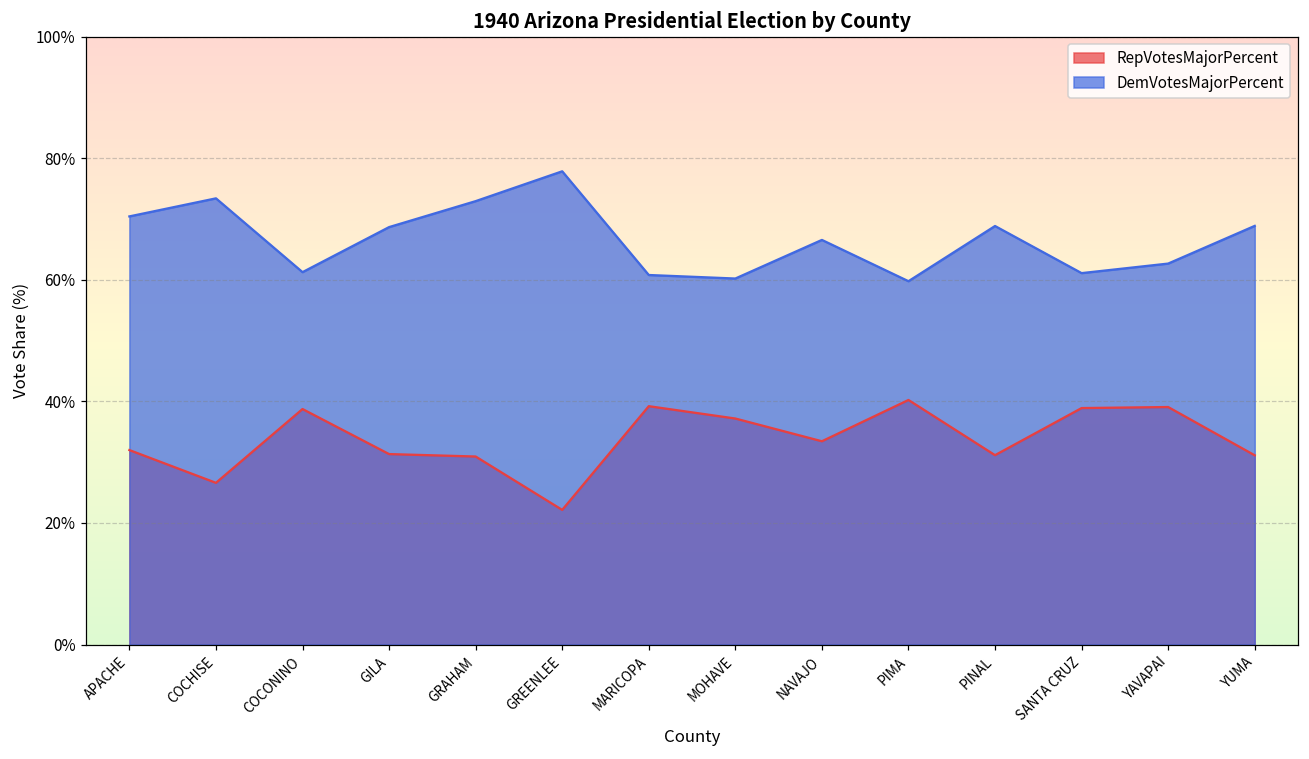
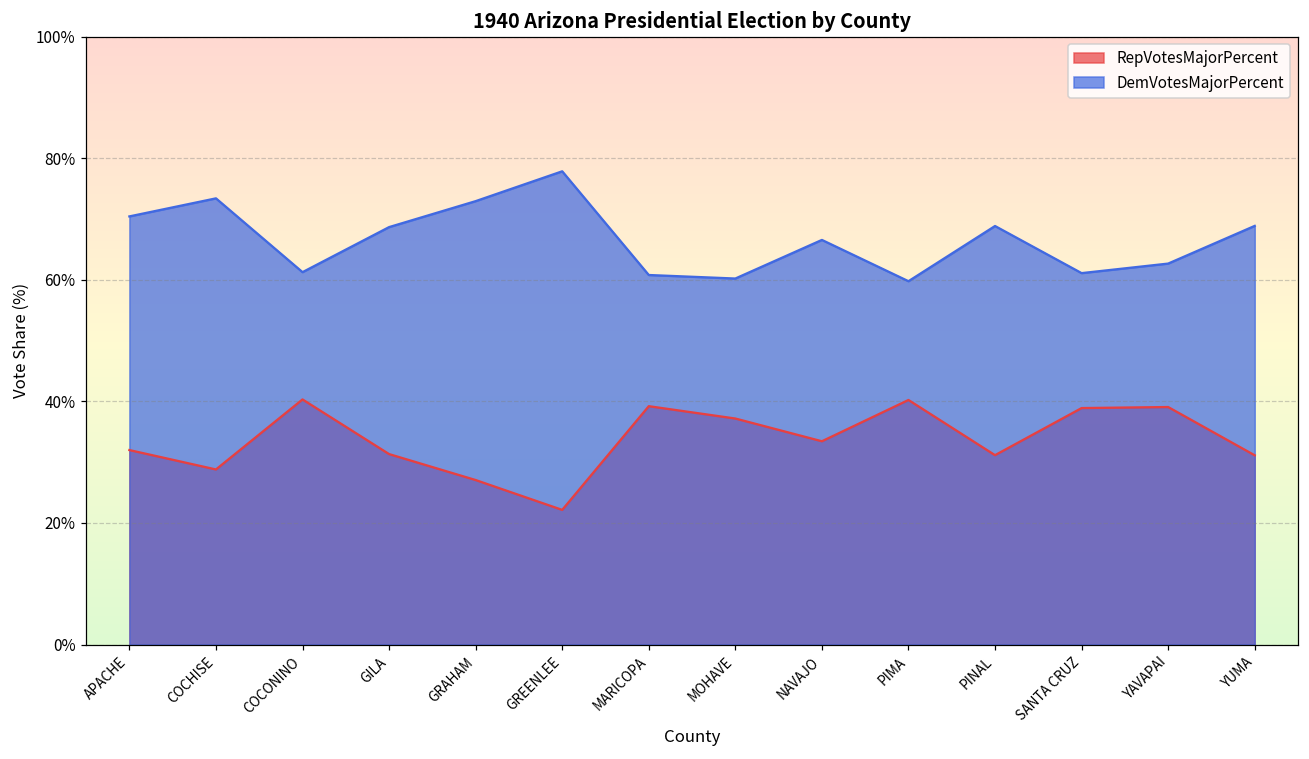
  {
    "RepVotesMajorPercent": {
      "APACHE": "32%",
-     "COCHISE": "27%",
-     "COCONINO": "39%",
+     "COCHISE": "29%",
+     "COCONINO": "40%",
      "GILA": "31%",
-     "GRAHAM": "31%",
+     "GRAHAM": "27%",
      "GREENLEE": "22%",
      "MARICOPA": "39%",
      "MOHAVE": "37%",
      "NAVAJO": "33%",
      "PIMA": "40%",
      "PINAL": "31%",
      "SANTA CRUZ": "39%",
      "YAVAPAI": "39%",
      "YUMA": "31%"
    },
    "DemVotesMajorPercent": {
      "APACHE": "70%",
      "COCHISE": "73%",
      "COCONINO": "61%",
      "GILA": "69%",
      "GRAHAM": "73%",
      "GREENLEE": "78%",
      "MARICOPA": "61%",
      "MOHAVE": "60%",
      "NAVAJO": "67%",
      "PIMA": "60%",
      "PINAL": "69%",
      "SANTA CRUZ": "61%",
      "YAVAPAI": "63%",
      "YUMA": "69%"
    }
  }
